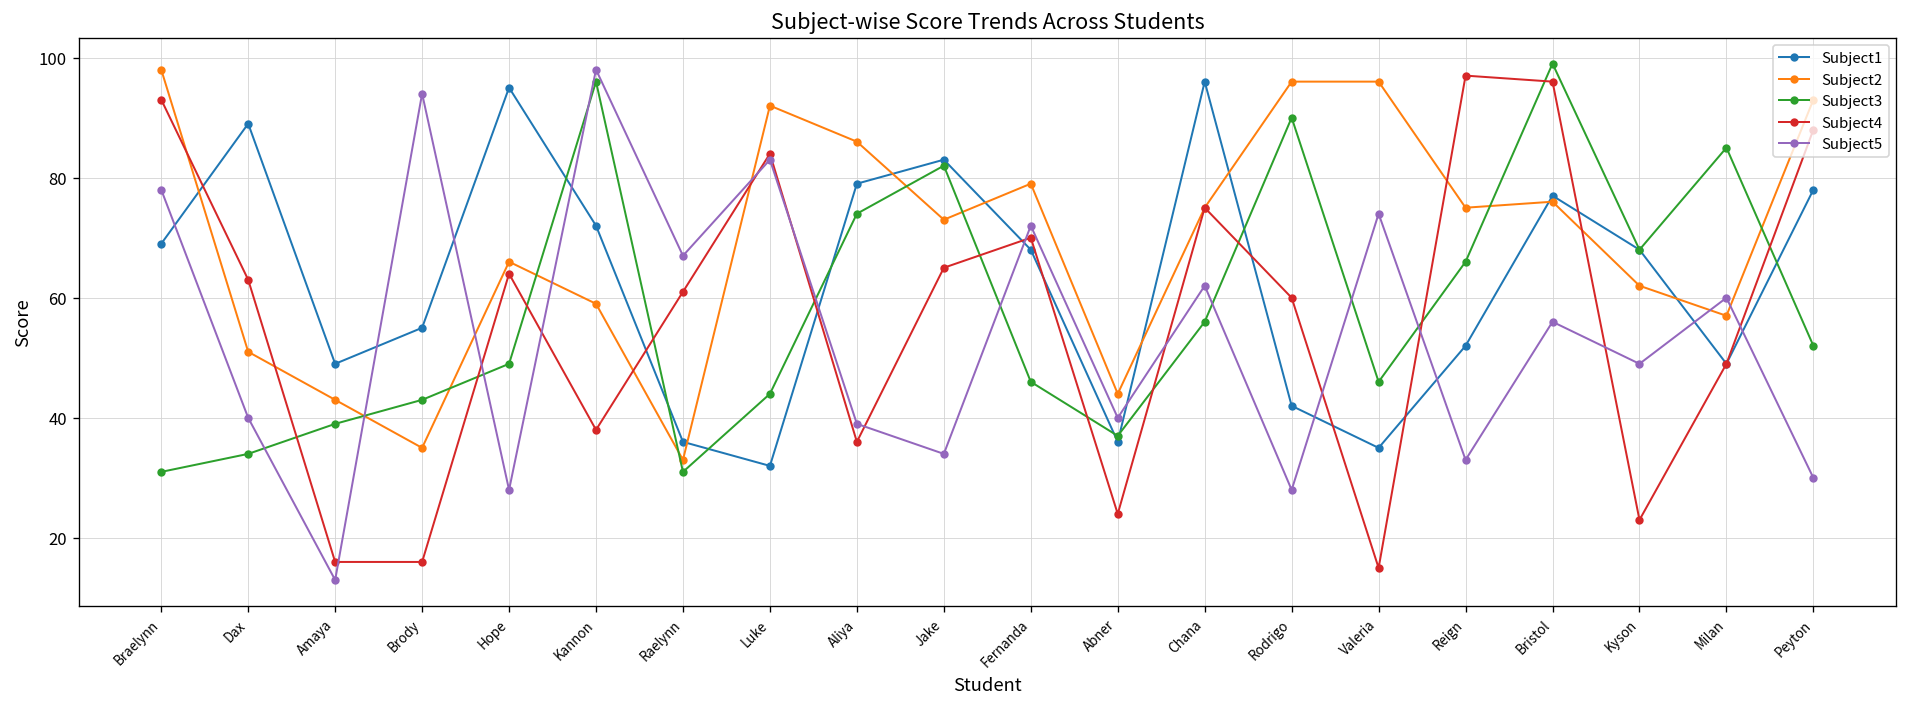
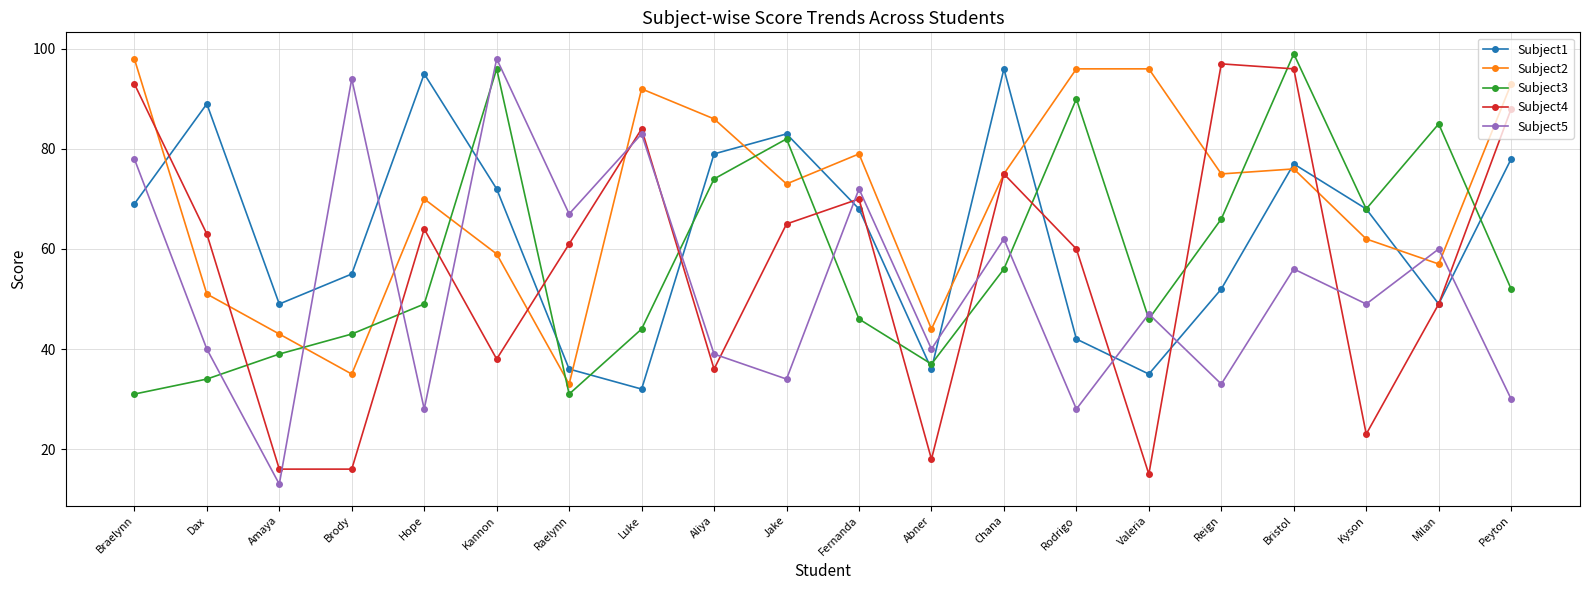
  {
    "Subject1": {
      "Braelynn": 69,
      "Dax": 89,
      "Amaya": 49,
      "Brody": 55,
      "Hope": 95,
      "Kannon": 72,
      "Raelynn": 36,
      "Luke": 32,
      "Aliya": 79,
      "Jake": 83,
      "Fernanda": 68,
      "Abner": 36,
      "Chana": 96,
      "Rodrigo": 42,
      "Valeria": 35,
      "Reign": 52,
      "Bristol": 77,
      "Peyton": 78
    },
    "Subject2": {
      "Braelynn": 98,
      "Dax": 51,
      "Amaya": 43,
      "Brody": 35,
-     "Hope": 66,
+     "Hope": 70,
      "Kannon": 59,
      "Raelynn": 33,
      "Luke": 92,
      "Aliya": 86,
      "Jake": 73,
      "Fernanda": 79,
      "Abner": 44,
      "Rodrigo": 96,
      "Valeria": 96,
      "Reign": 75,
      "Bristol": 76,
      "Kyson": 62,
      "Milan": 57
    },
    "Subject3": {
      "Braelynn": 31,
      "Dax": 34,
      "Amaya": 39,
      "Brody": 43,
      "Hope": 49,
      "Kannon": 96,
      "Raelynn": 31,
      "Luke": 44,
      "Aliya": 74,
      "Jake": 82,
      "Fernanda": 46,
      "Abner": 37,
      "Chana": 56,
      "Rodrigo": 90,
      "Valeria": 46,
      "Reign": 66,
      "Bristol": 99,
      "Milan": 85,
      "Peyton": 52
    },
    "Subject4": {
      "Braelynn": 93,
      "Dax": 63,
      "Amaya": 16,
      "Brody": 16,
      "Hope": 64,
      "Kannon": 38,
      "Raelynn": 61,
      "Luke": 84,
      "Aliya": 36,
      "Jake": 65,
      "Fernanda": 70,
-     "Abner": 24,
+     "Abner": 18,
      "Rodrigo": 60,
      "Valeria": 15,
      "Reign": 97,
      "Bristol": 96,
      "Kyson": 23
    },
    "Subject5": {
      "Braelynn": 78,
      "Dax": 40,
      "Amaya": 13,
      "Brody": 94,
      "Hope": 28,
      "Kannon": 98,
      "Raelynn": 67,
      "Luke": 83,
      "Aliya": 39,
      "Jake": 34,
      "Fernanda": 72,
      "Abner": 40,
      "Chana": 62,
      "Rodrigo": 28,
-     "Valeria": 74,
+     "Valeria": 47,
      "Reign": 33,
      "Bristol": 56,
      "Kyson": 49,
      "Milan": 60,
      "Peyton": 30
    }
  }
